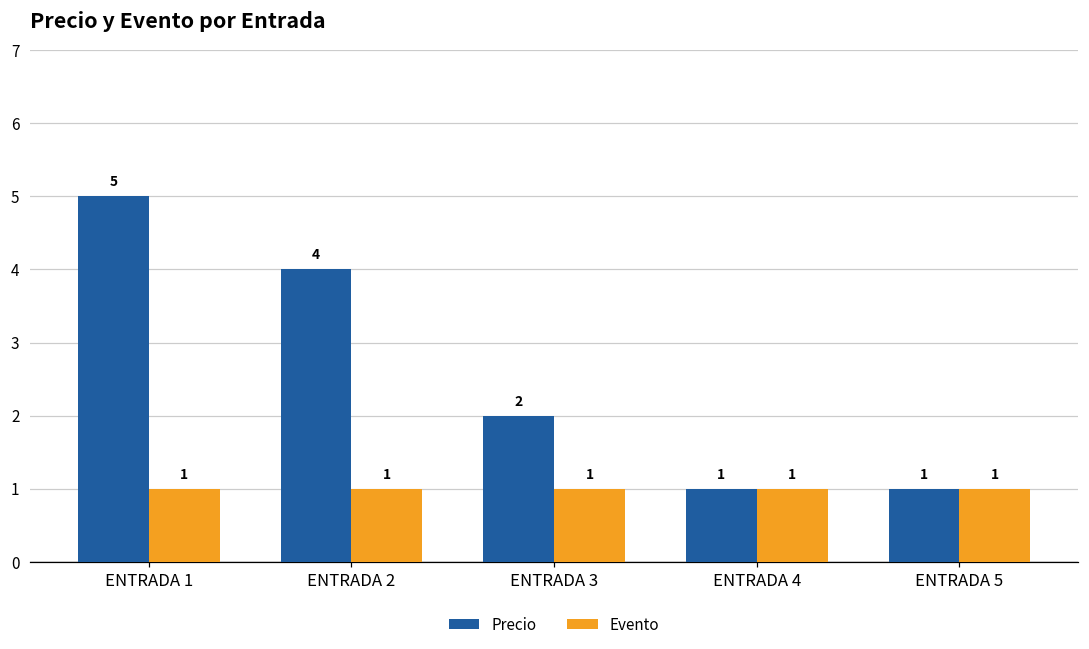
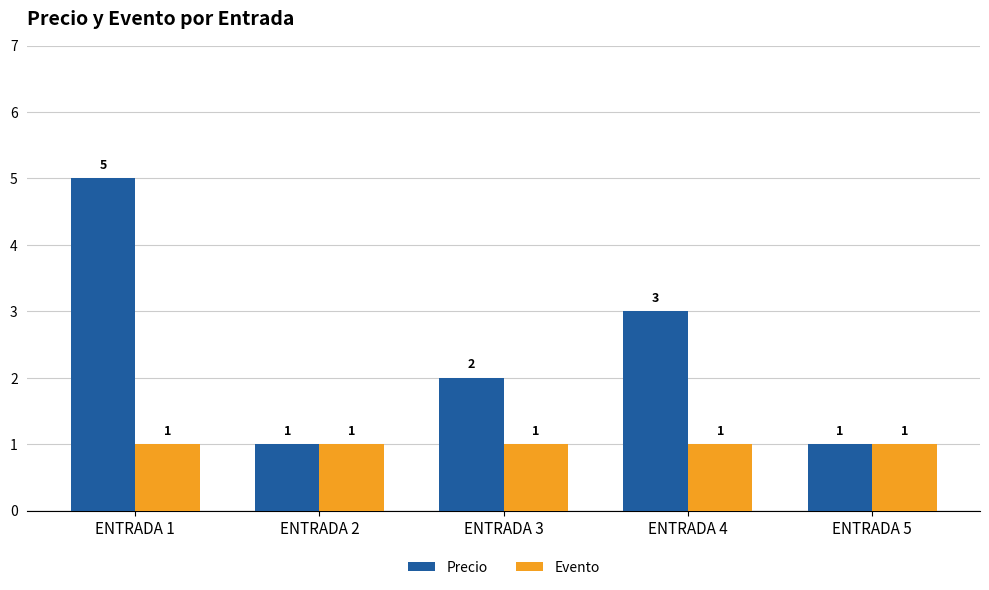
  {
    "Precio": {
      "ENTRADA 1": 5,
-     "ENTRADA 2": 4,
+     "ENTRADA 2": 1,
      "ENTRADA 3": 2,
-     "ENTRADA 4": 1,
+     "ENTRADA 4": 3,
      "ENTRADA 5": 1
    },
    "Evento": {
      "ENTRADA 1": 1,
      "ENTRADA 2": 1,
      "ENTRADA 3": 1,
      "ENTRADA 4": 1,
      "ENTRADA 5": 1
    }
  }
